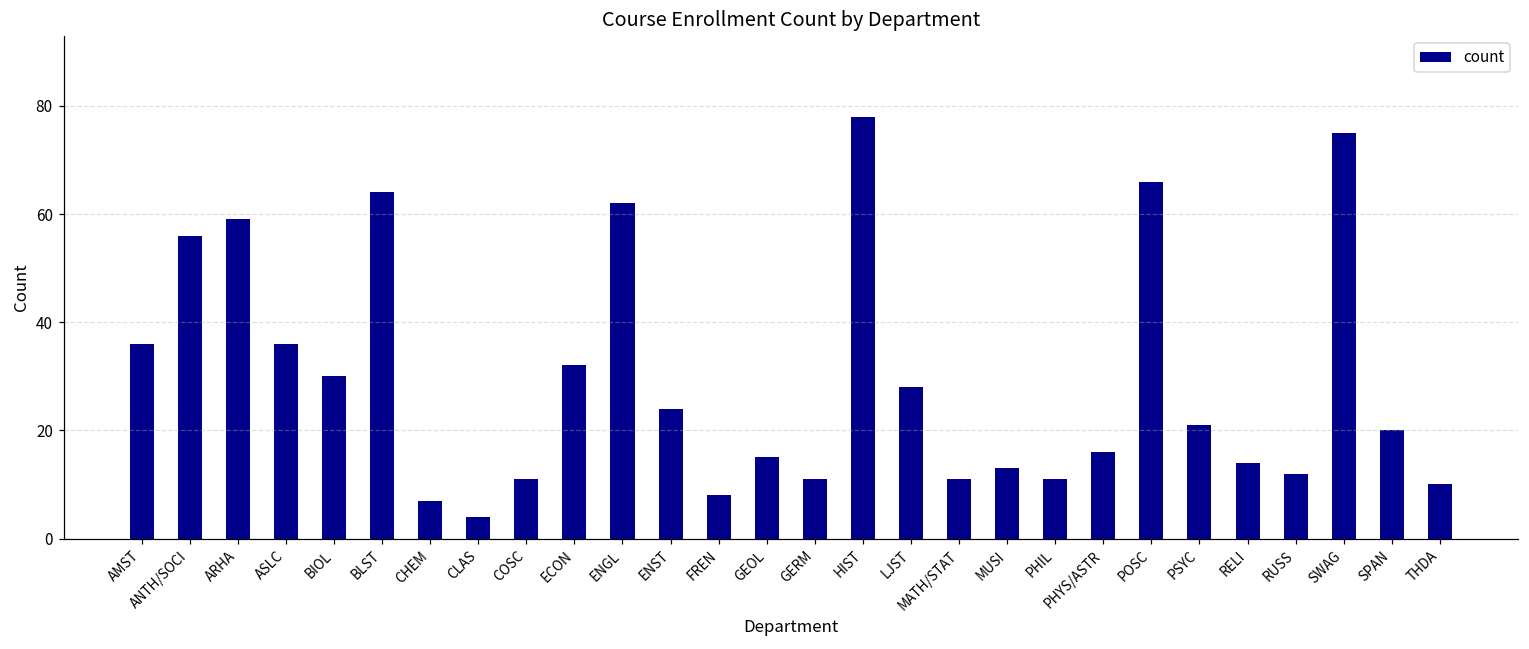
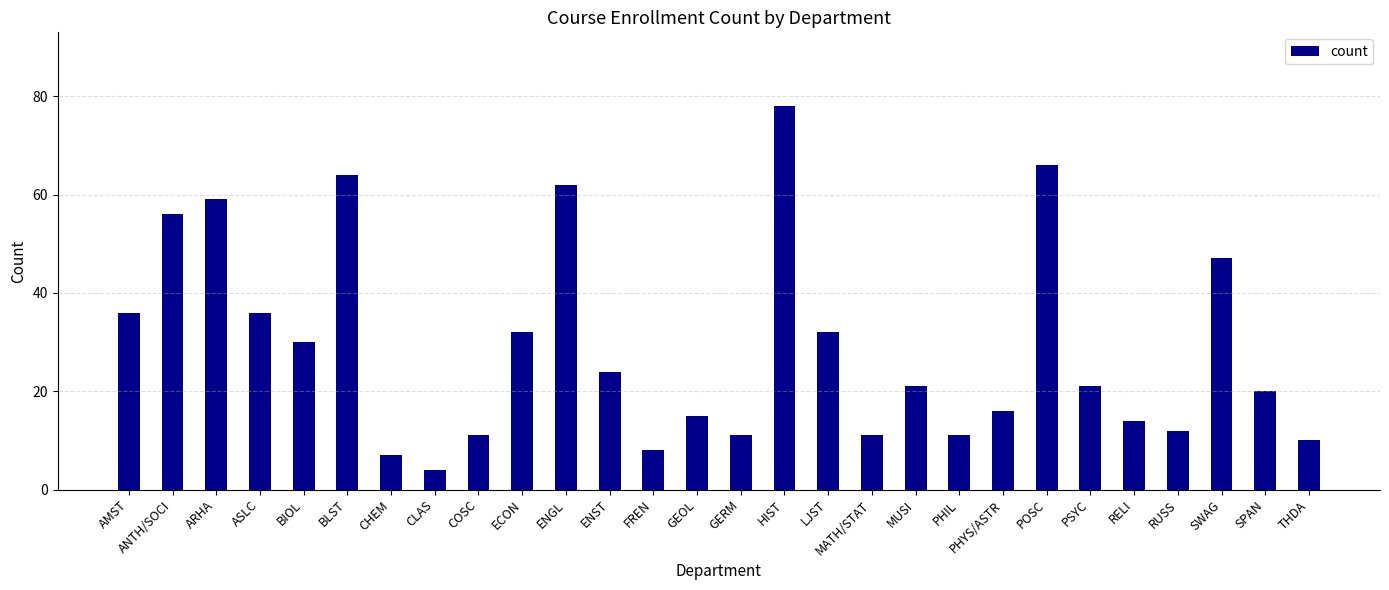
  {
    "AMST": 36,
    "ANTH/SOCI": 56,
    "ARHA": 59,
    "ASLC": 36,
    "BIOL": 30,
    "BLST": 64,
    "CHEM": 7,
    "CLAS": 4,
    "COSC": 11,
    "ECON": 32,
    "ENGL": 62,
    "ENST": 24,
    "FREN": 8,
    "GEOL": 15,
    "GERM": 11,
    "HIST": 78,
-   "LJST": 28,
+   "LJST": 32,
    "MATH/STAT": 11,
-   "MUSI": 13,
+   "MUSI": 21,
    "PHIL": 11,
    "PHYS/ASTR": 16,
    "POSC": 66,
    "PSYC": 21,
    "RELI": 14,
    "RUSS": 12,
-   "SWAG": 75,
+   "SWAG": 47,
    "SPAN": 20,
    "THDA": 10
  }
